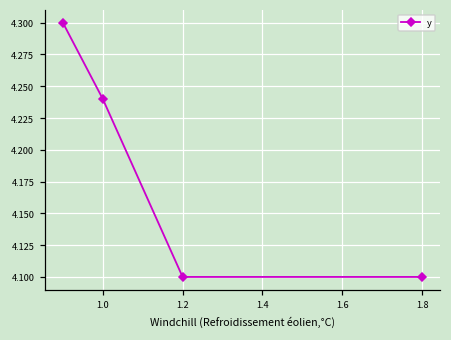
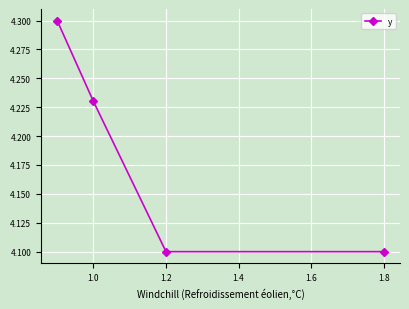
  {
-   "1.0": 4.24,
+   "1.0": 4.23,
    "1.2": 4.10,
    "1.8": 4.10
  }
